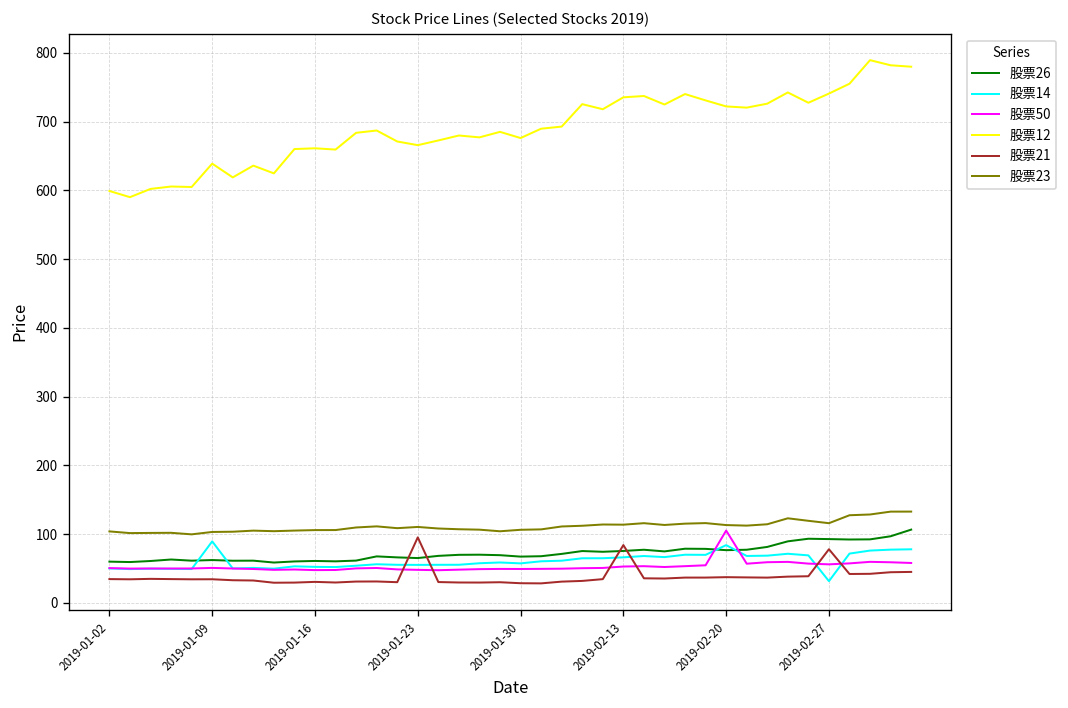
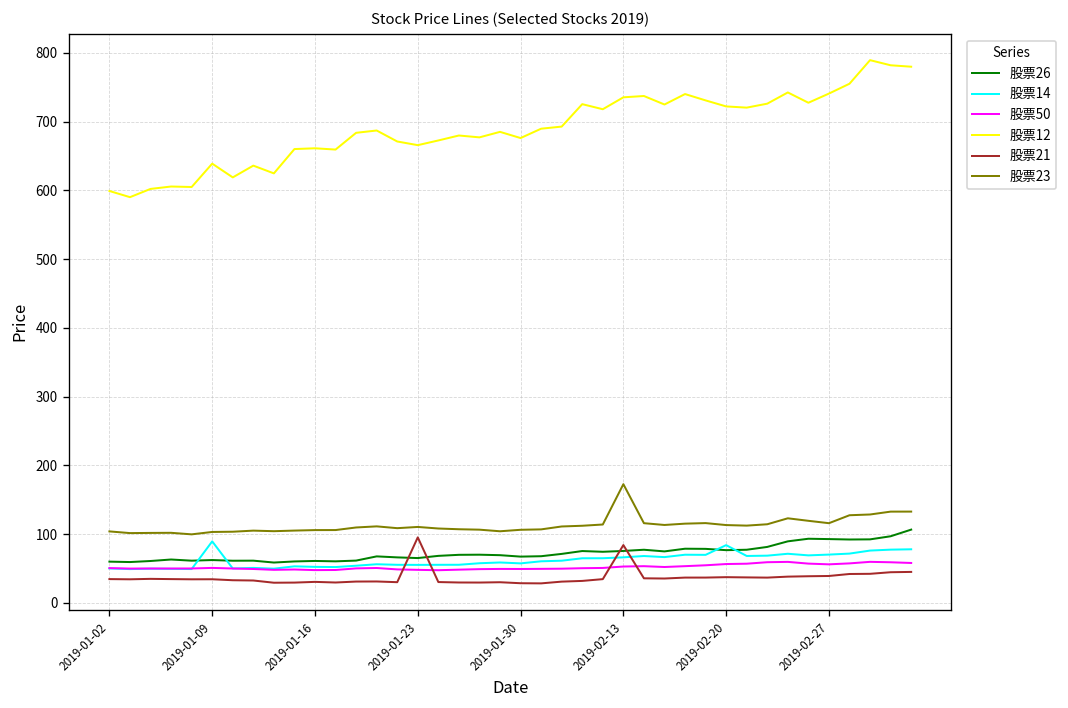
  {
    "股票26": {
      "2019-01-02": 60,
      "2019-01-09": 60,
      "2019-01-16": 60,
      "2019-01-23": 70,
      "2019-01-30": 70,
      "2019-02-13": 80,
      "2019-02-20": 80,
      "2019-02-27": 90
    },
    "股票14": {
      "2019-01-09": 90,
      "2019-01-16": 50,
      "2019-01-23": 60,
      "2019-01-30": 60,
      "2019-02-13": 70,
      "2019-02-20": 80,
-     "2019-02-27": 30
+     "2019-02-27": 70
    },
    "股票50": {
      "2019-01-09": 50,
      "2019-01-16": 50,
      "2019-01-23": 50,
      "2019-01-30": 50,
      "2019-02-13": 50,
-     "2019-02-20": 110,
+     "2019-02-20": 60,
      "2019-02-27": 60
    },
    "股票12": {
      "2019-01-02": 600,
      "2019-01-09": 640,
      "2019-01-16": 660,
      "2019-01-23": 670,
      "2019-01-30": 680,
      "2019-02-13": 740,
      "2019-02-20": 720,
      "2019-02-27": 740
    },
    "股票21": {
      "2019-01-02": 30,
      "2019-01-09": 30,
      "2019-01-16": 30,
      "2019-01-23": 100,
      "2019-01-30": 30,
      "2019-02-13": 80,
      "2019-02-20": 40,
-     "2019-02-27": 80
+     "2019-02-27": 40
    },
    "股票23": {
      "2019-01-02": 100,
      "2019-01-09": 100,
      "2019-01-16": 110,
      "2019-01-23": 110,
      "2019-01-30": 110,
-     "2019-02-13": 110,
+     "2019-02-13": 170,
      "2019-02-20": 110,
      "2019-02-27": 120
    }
  }
